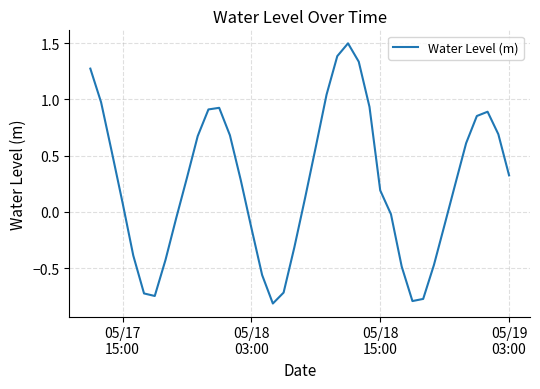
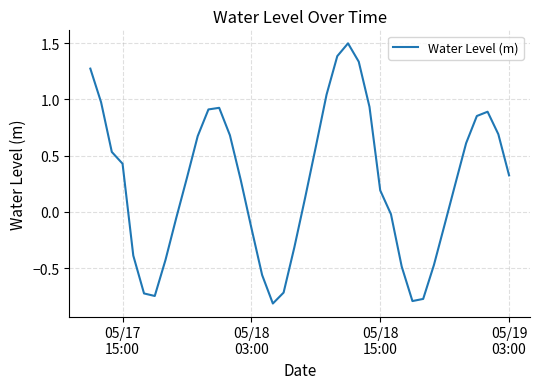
  {
-   "05/17 15:00": 0.08,
+   "05/17 15:00": 0.43,
    "05/18 03:00": -0.14,
    "05/18 15:00": 0.19,
    "05/19 03:00": 0.32
  }
